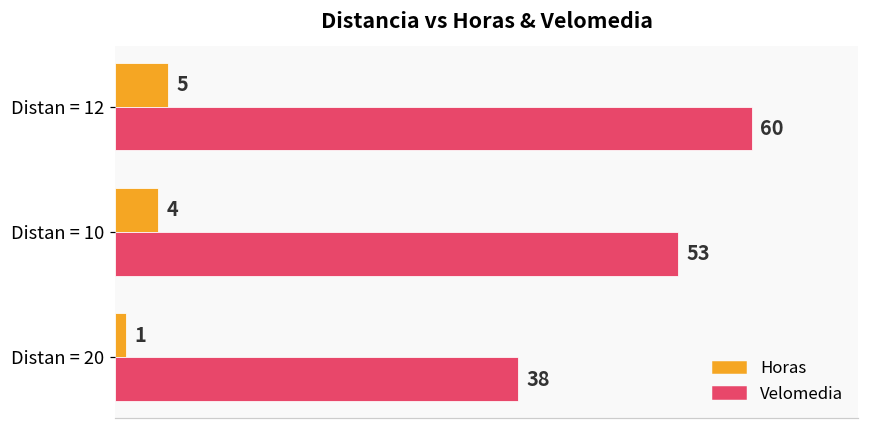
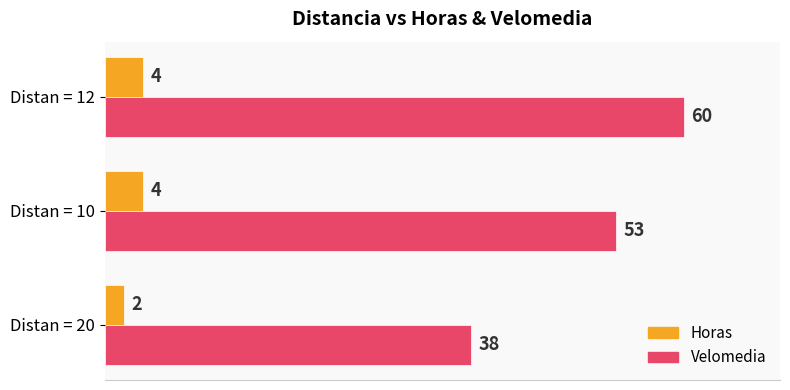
  {
    "Horas": {
-     "Distan = 12": 5,
+     "Distan = 12": 4,
      "Distan = 10": 4,
-     "Distan = 20": 1
+     "Distan = 20": 2
    },
    "Velomedia": {
      "Distan = 12": 60,
      "Distan = 10": 53,
      "Distan = 20": 38
    }
  }
